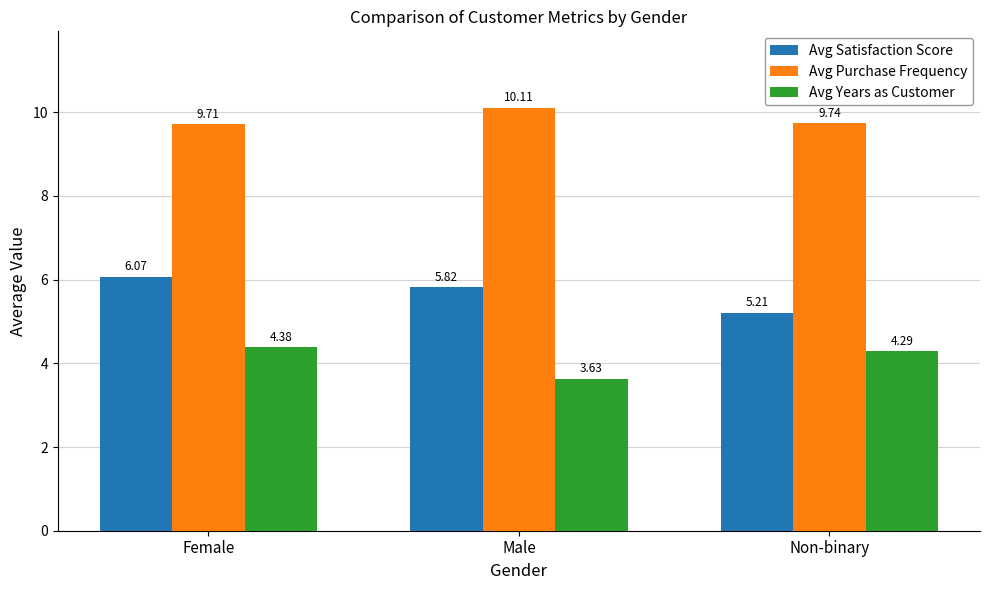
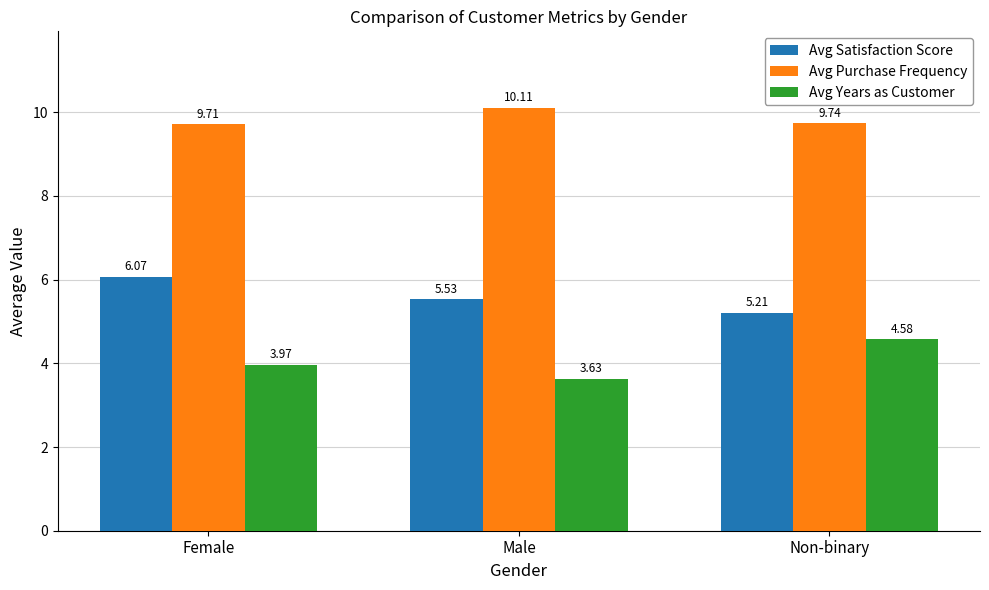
  {
    "Avg Satisfaction Score": {
      "Female": 6.07,
-     "Male": 5.82,
+     "Male": 5.53,
      "Non-binary": 5.21
    },
    "Avg Purchase Frequency": {
      "Female": 9.71,
      "Male": 10.11,
      "Non-binary": 9.74
    },
    "Avg Years as Customer": {
-     "Female": 4.38,
+     "Female": 3.97,
      "Male": 3.63,
-     "Non-binary": 4.29
+     "Non-binary": 4.58
    }
  }
